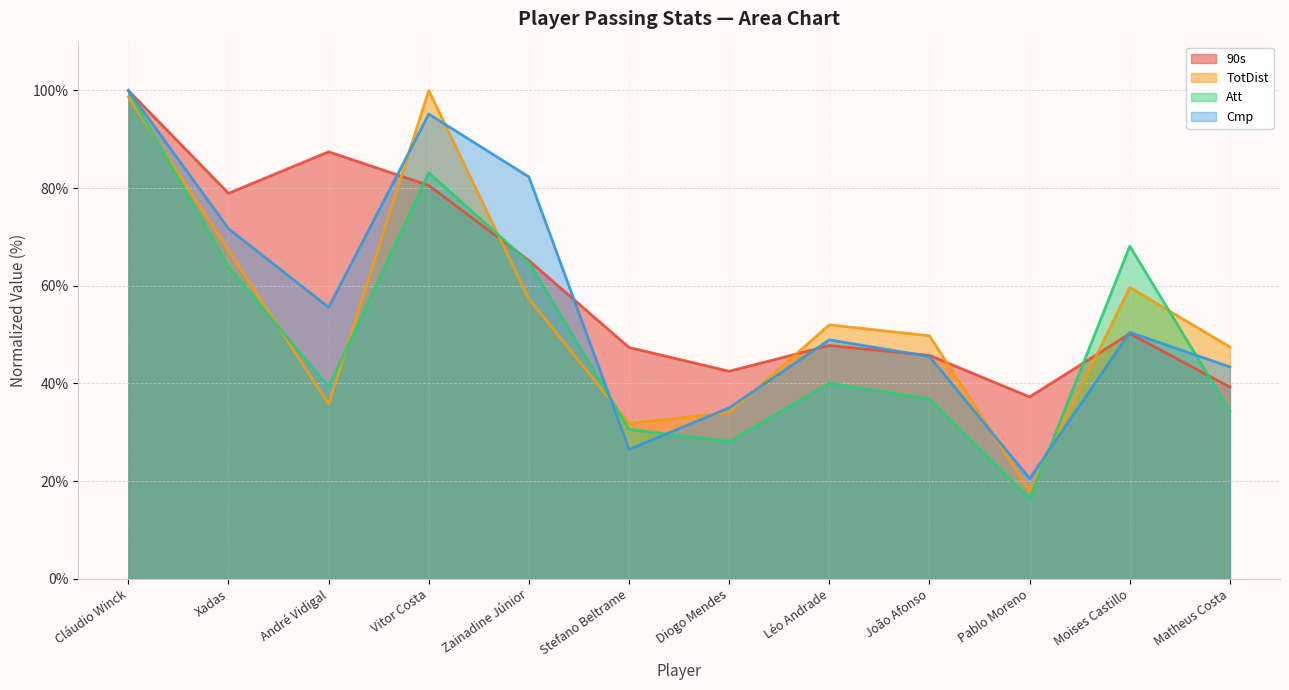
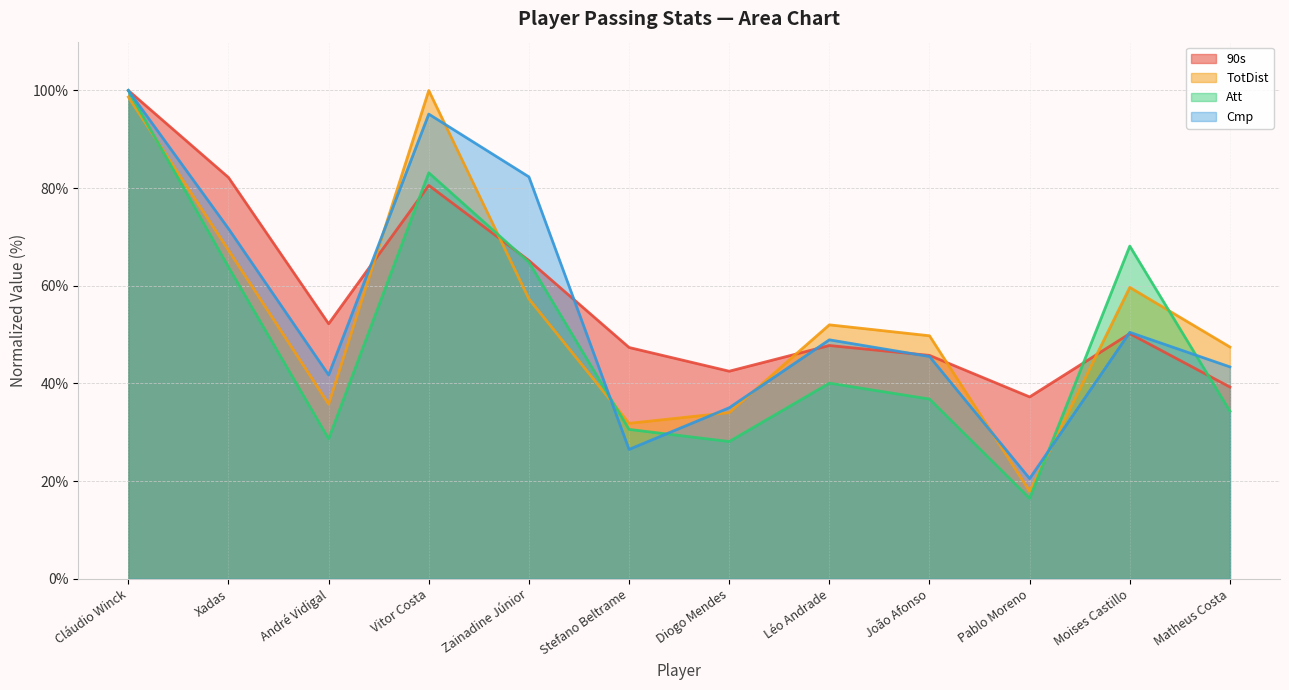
  {
    "90s": {
-     "Xadas": "79%",
-     "André Vidigal": "87%",
+     "Xadas": "82%",
+     "André Vidigal": "52%",
      "Vitor Costa": "81%",
      "Stefano Beltrame": "47%",
      "Diogo Mendes": "43%",
      "Léo Andrade": "48%",
      "Pablo Moreno": "37%",
      "Matheus Costa": "39%"
    },
    "TotDist": {
      "Cláudio Winck": "99%",
      "Xadas": "67%",
      "André Vidigal": "36%",
      "Vitor Costa": "100%",
      "Zainadine Júnior": "57%",
      "Stefano Beltrame": "32%",
      "Diogo Mendes": "34%",
      "Léo Andrade": "52%",
      "João Afonso": "50%",
      "Pablo Moreno": "18%",
      "Moises Castillo": "60%",
      "Matheus Costa": "47%"
    },
    "Att": {
      "Xadas": "64%",
-     "André Vidigal": "39%",
+     "André Vidigal": "29%",
      "Vitor Costa": "83%",
      "Stefano Beltrame": "31%",
      "Diogo Mendes": "28%",
      "Léo Andrade": "40%",
      "João Afonso": "37%",
      "Pablo Moreno": "16%",
      "Moises Castillo": "68%",
      "Matheus Costa": "34%"
    },
    "Cmp": {
      "Xadas": "72%",
-     "André Vidigal": "56%",
+     "André Vidigal": "42%",
      "Vitor Costa": "95%",
      "Zainadine Júnior": "82%",
      "Stefano Beltrame": "26%",
      "Diogo Mendes": "35%",
      "Léo Andrade": "49%",
      "Pablo Moreno": "21%",
      "Matheus Costa": "43%"
    }
  }
